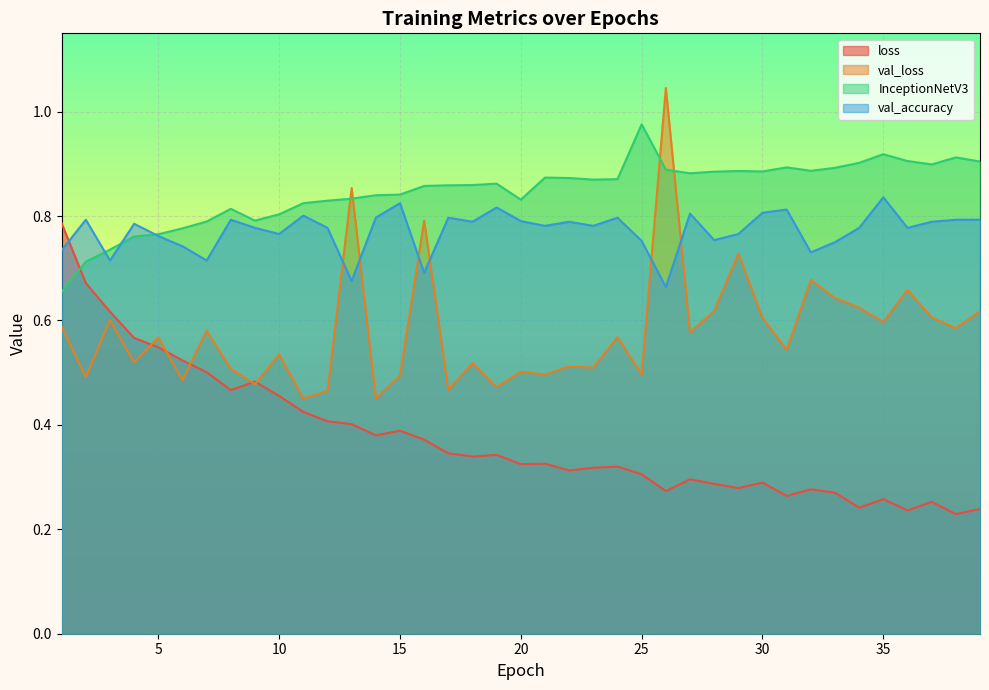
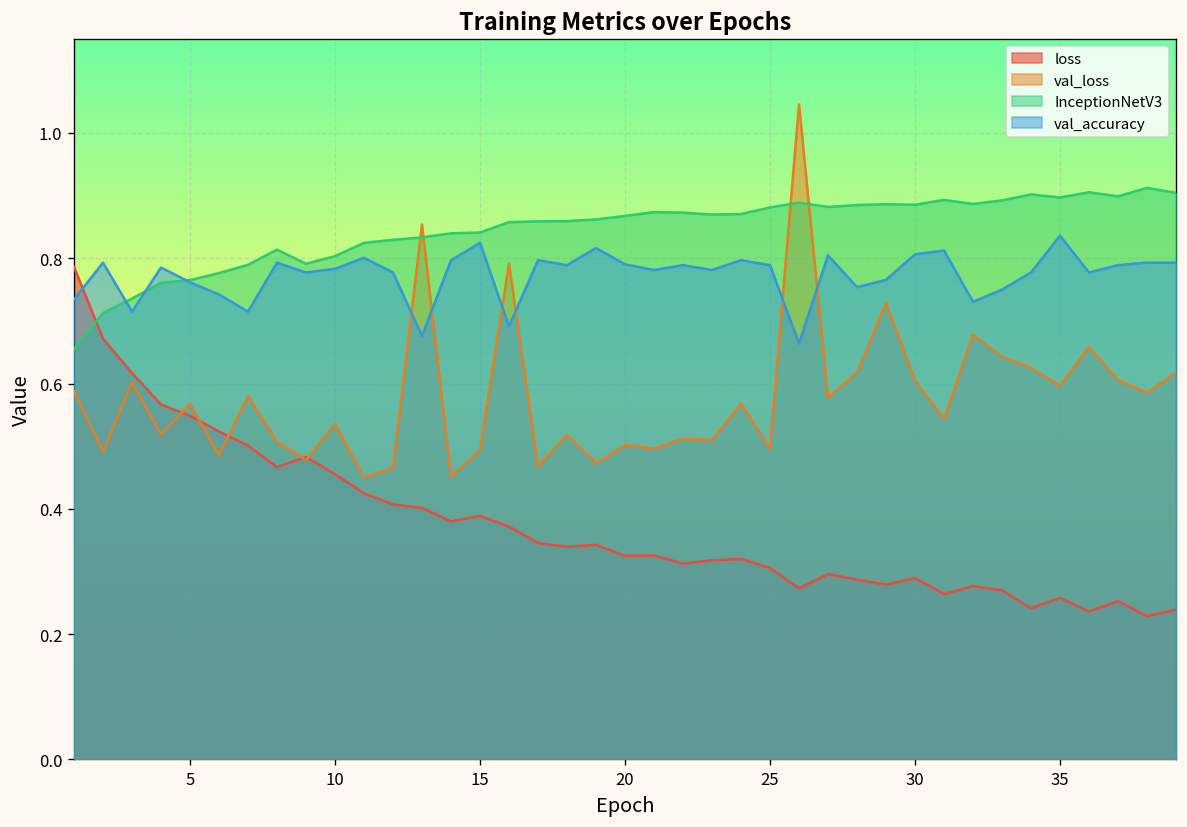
  {
    "InceptionNetV3": {
      "10": 0.80,
      "15": 0.84,
-     "20": 0.83,
-     "25": 0.98,
+     "20": 0.87,
+     "25": 0.88,
      "30": 0.89,
-     "35": 0.92
+     "35": 0.90
    },
    "val_accuracy": {
-     "10": 0.77,
+     "10": 0.78,
      "15": 0.82,
      "20": 0.79,
-     "25": 0.75,
+     "25": 0.79,
      "30": 0.81,
      "35": 0.84
    }
  }
